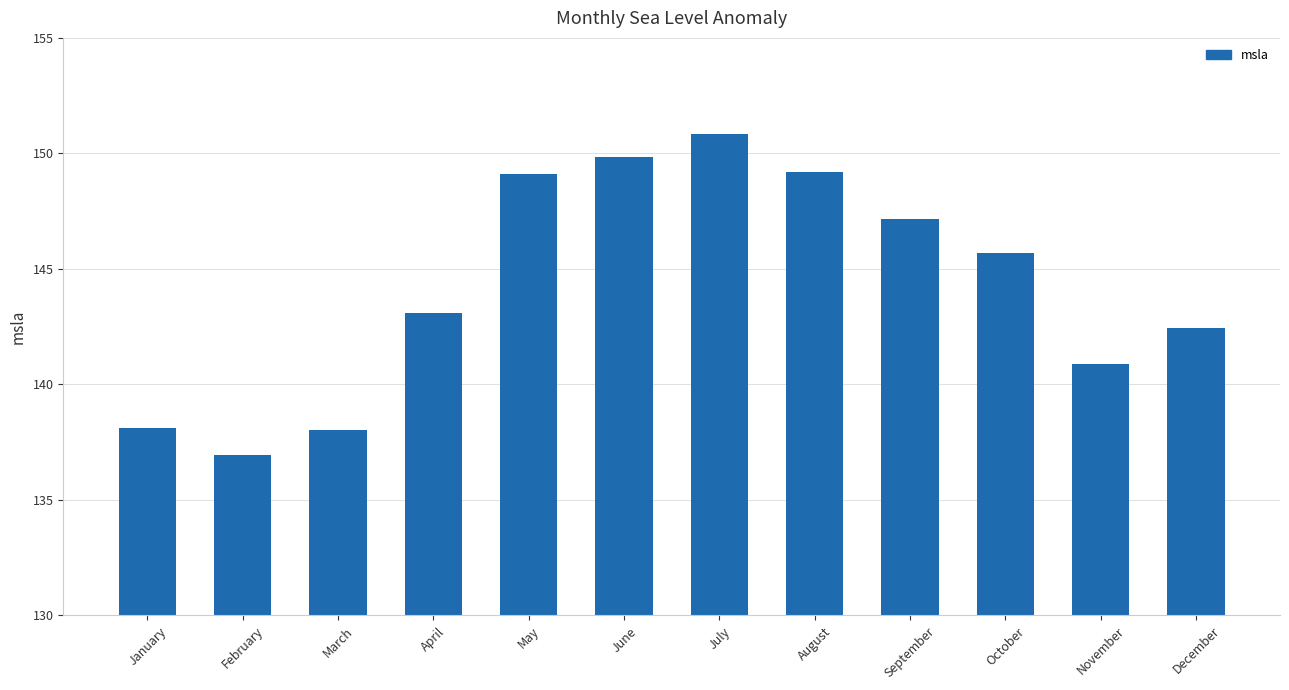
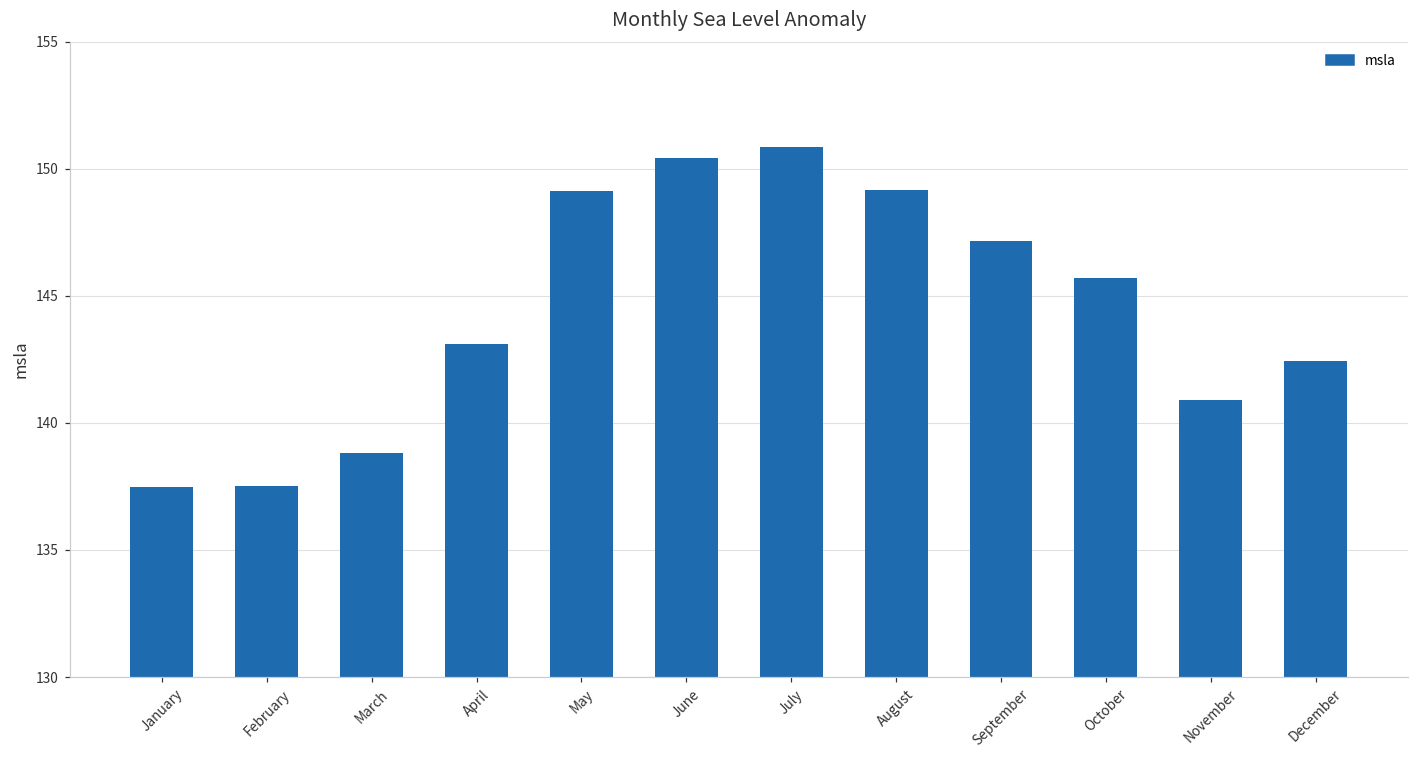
  {
-   "January": 138.1,
-   "February": 137.0,
-   "March": 138.0,
+   "January": 137.5,
+   "February": 137.5,
+   "March": 138.8,
    "April": 143.1,
    "May": 149.1,
-   "June": 149.9,
+   "June": 150.4,
    "July": 150.9,
    "August": 149.2,
    "September": 147.1,
    "October": 145.7,
    "November": 140.9,
    "December": 142.4
  }
